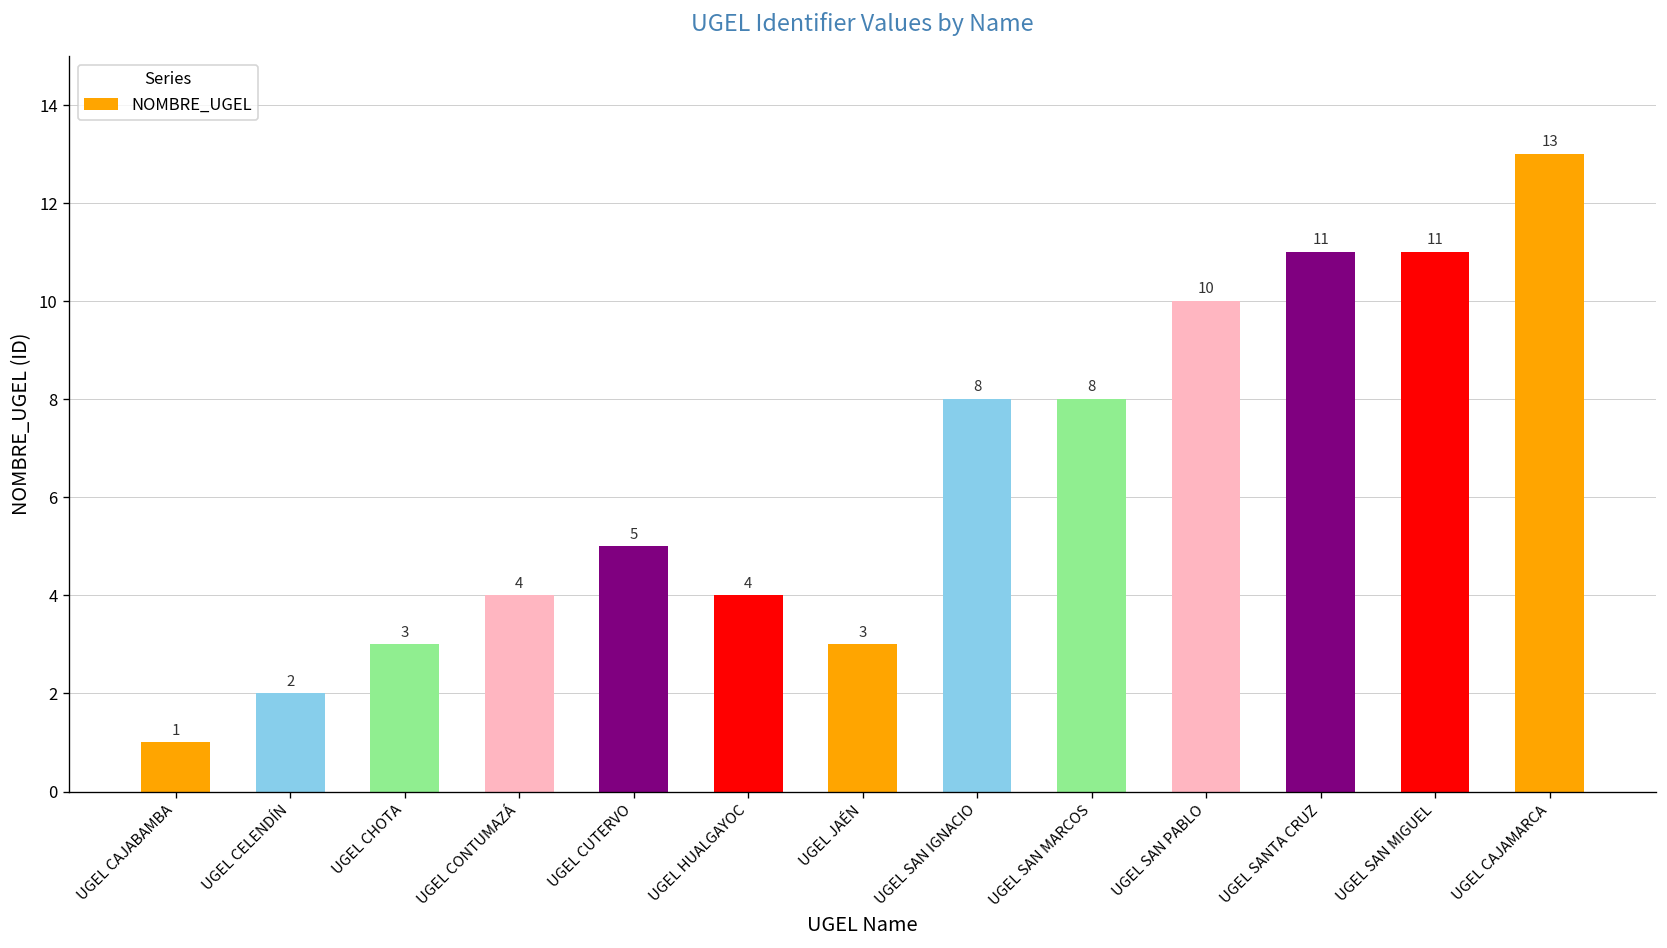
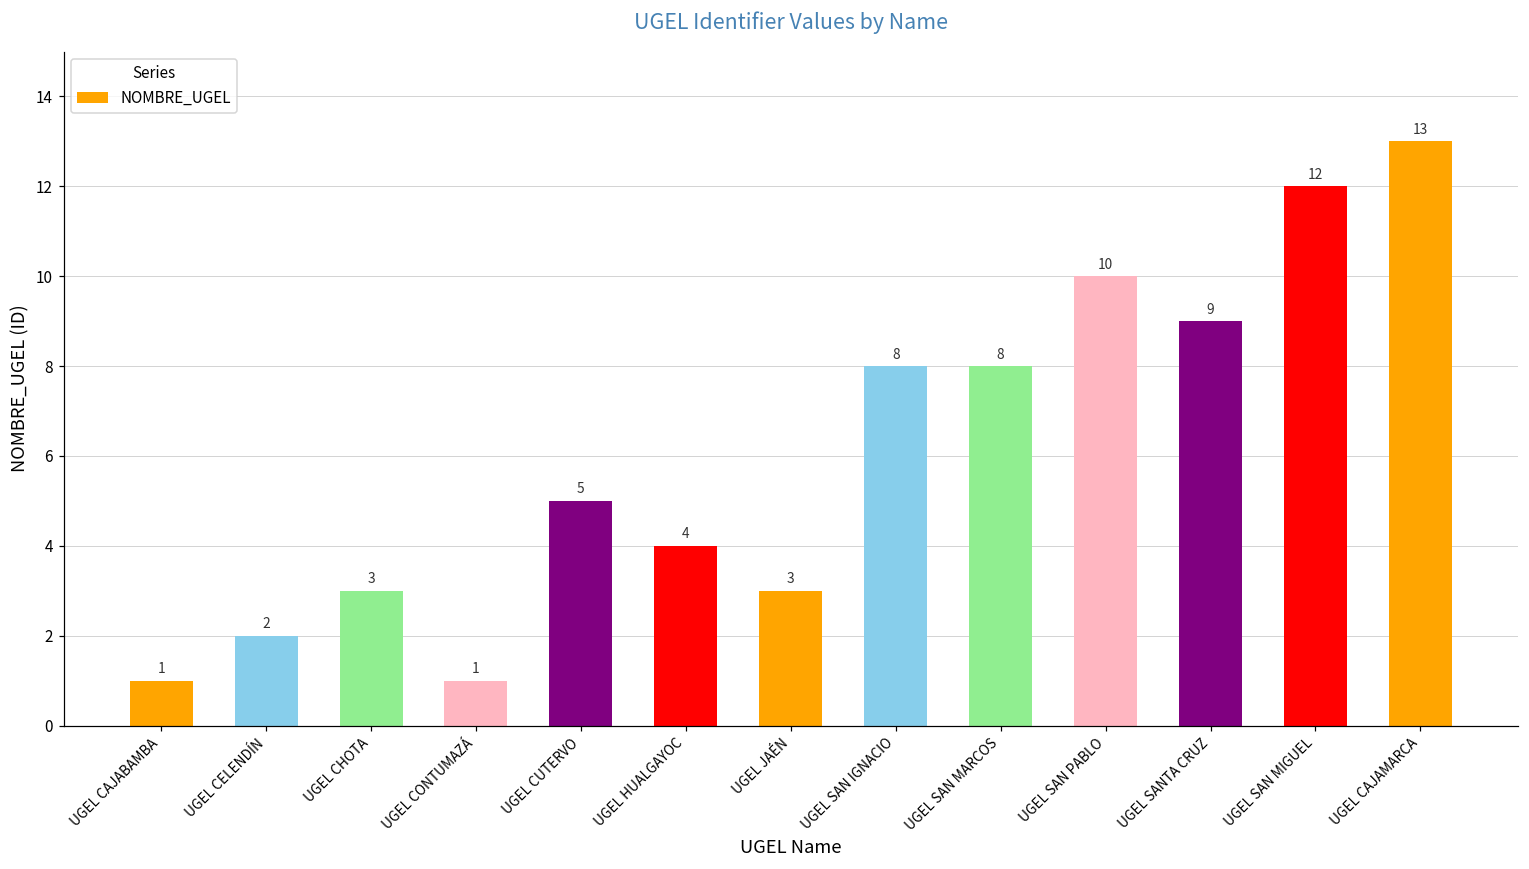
  {
    "UGEL CAJABAMBA": 1,
    "UGEL CELENDÍN": 2,
    "UGEL CHOTA": 3,
-   "UGEL CONTUMAZÁ": 4,
+   "UGEL CONTUMAZÁ": 1,
    "UGEL CUTERVO": 5,
    "UGEL HUALGAYOC": 4,
    "UGEL JAÉN": 3,
    "UGEL SAN IGNACIO": 8,
    "UGEL SAN MARCOS": 8,
    "UGEL SAN PABLO": 10,
-   "UGEL SANTA CRUZ": 11,
-   "UGEL SAN MIGUEL": 11,
+   "UGEL SANTA CRUZ": 9,
+   "UGEL SAN MIGUEL": 12,
    "UGEL CAJAMARCA": 13
  }
